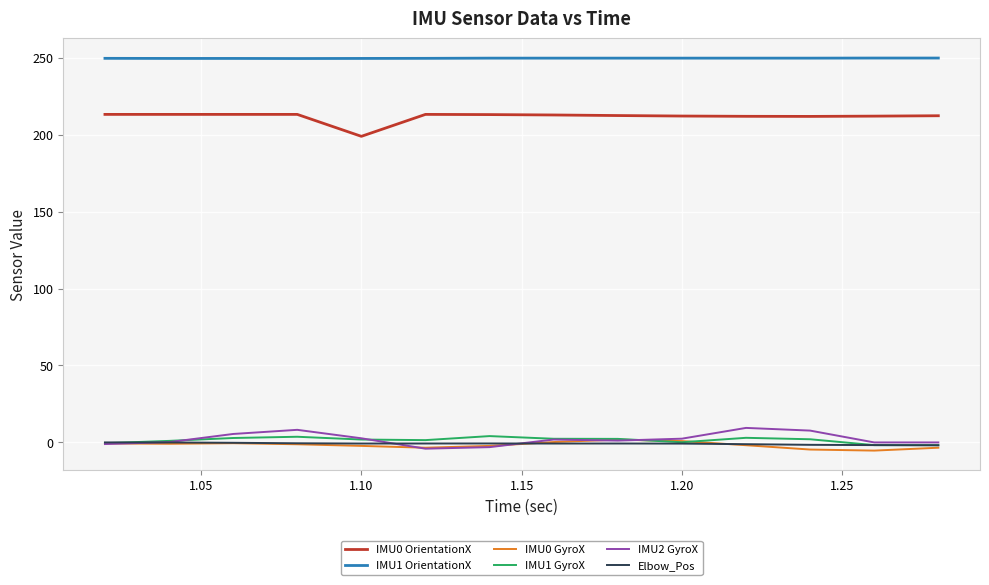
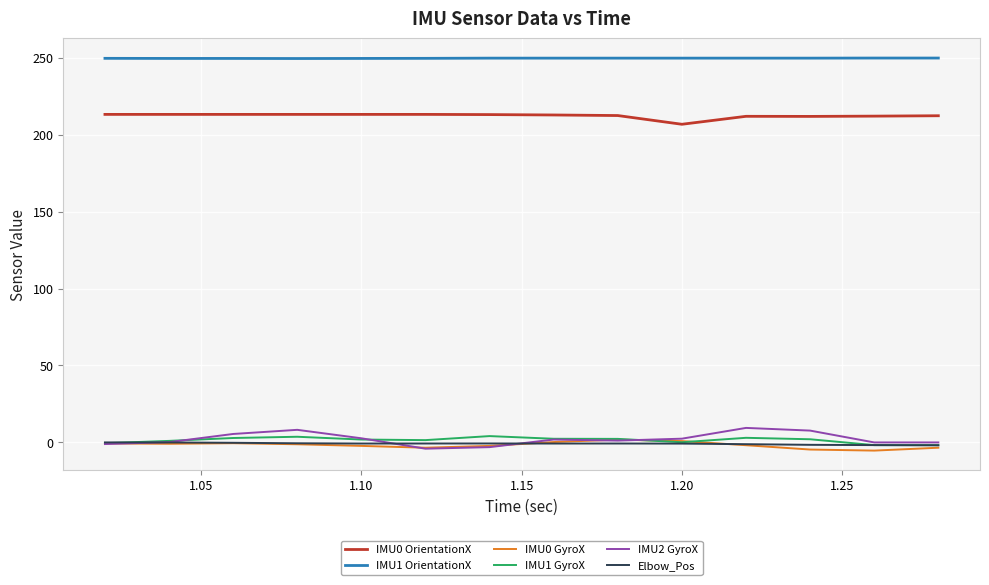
  {
    "IMU0 OrientationX": {
-     "1.10": 199,
-     "1.20": 212
+     "1.10": 213,
+     "1.20": 207
    },
    "IMU1 OrientationX": {
      "1.10": 250,
      "1.20": 250
    }
  }
